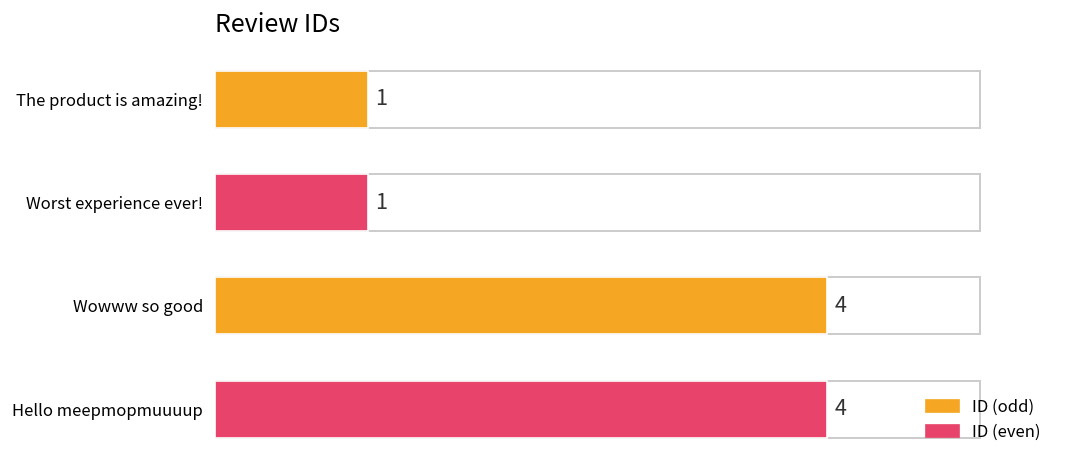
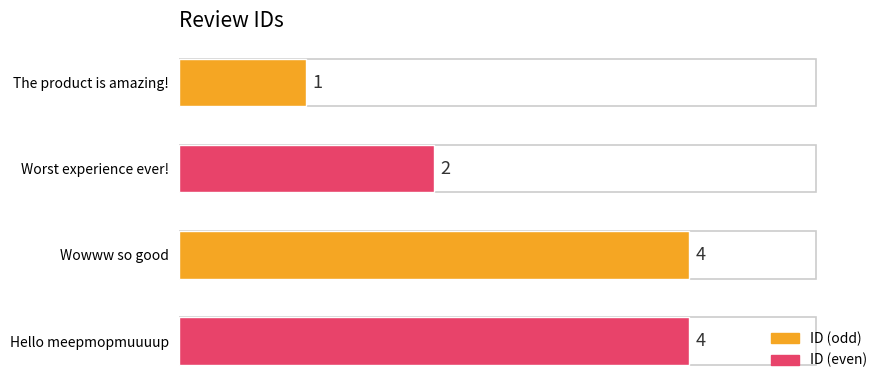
  {
    "The product is amazing!": 1,
-   "Worst experience ever!": 1,
+   "Worst experience ever!": 2,
    "Wowww so good": 4,
    "Hello meepmopmuuuup": 4
  }
